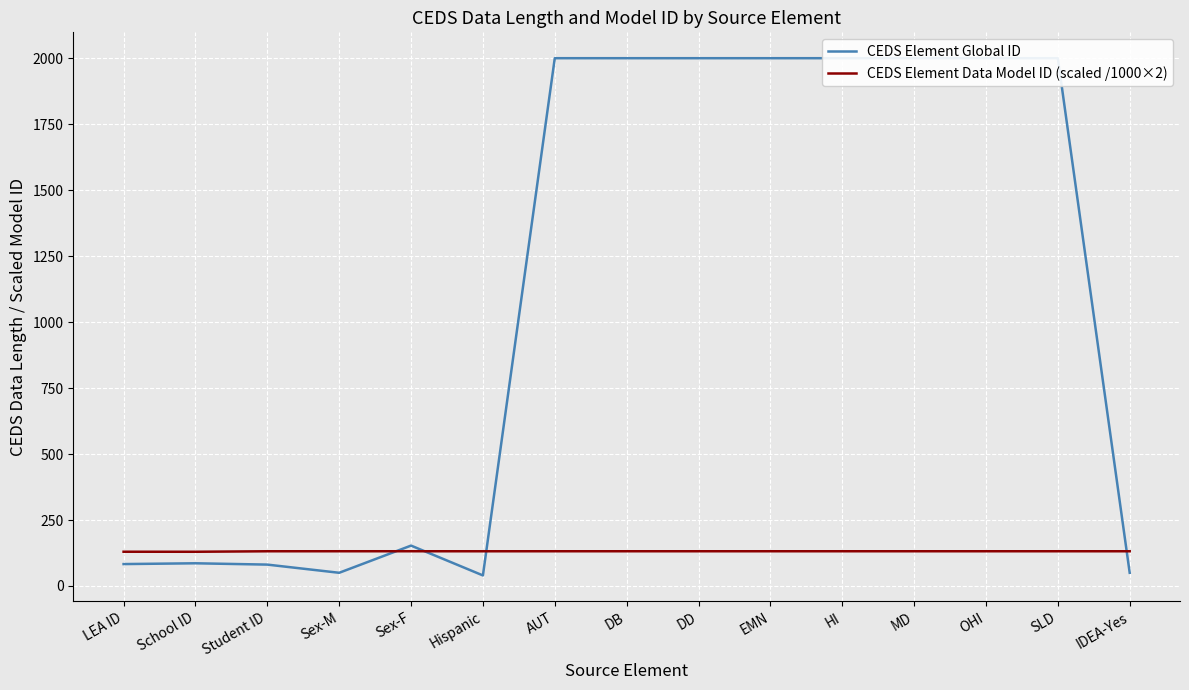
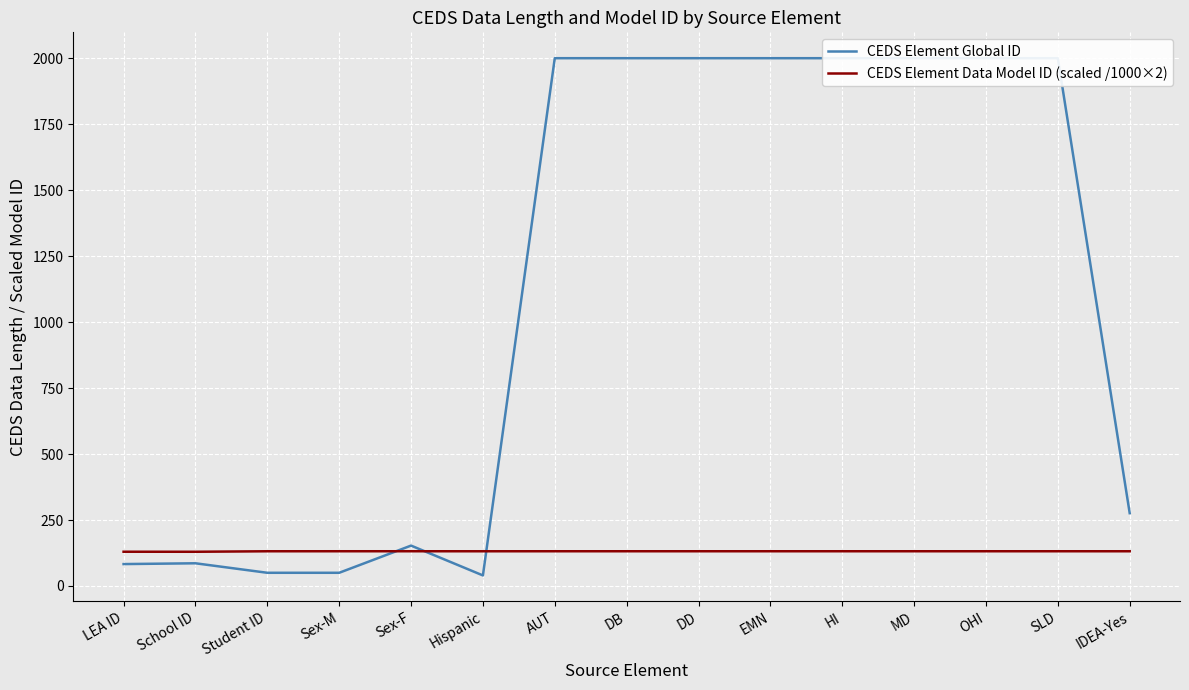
  {
    "CEDS Element Global ID": {
      "LEA ID": 80,
      "School ID": 90,
-     "Student ID": 80,
+     "Student ID": 50,
      "Sex-M": 50,
      "Sex-F": 150,
      "Hispanic": 40,
      "AUT": 2000,
      "DB": 2000,
      "DD": 2000,
      "EMN": 2000,
-     "IDEA-Yes": 50
+     "IDEA-Yes": 280
    },
    "CEDS Element Data Model ID (scaled /1000×2)": {
      "LEA ID": 130,
      "School ID": 130,
      "Student ID": 130,
      "Sex-M": 130,
      "Sex-F": 130,
      "Hispanic": 130,
      "AUT": 130,
      "DB": 130,
      "DD": 130,
      "EMN": 130,
      "HI": 130,
      "MD": 130,
      "OHI": 130,
      "SLD": 130,
      "IDEA-Yes": 130
    }
  }
